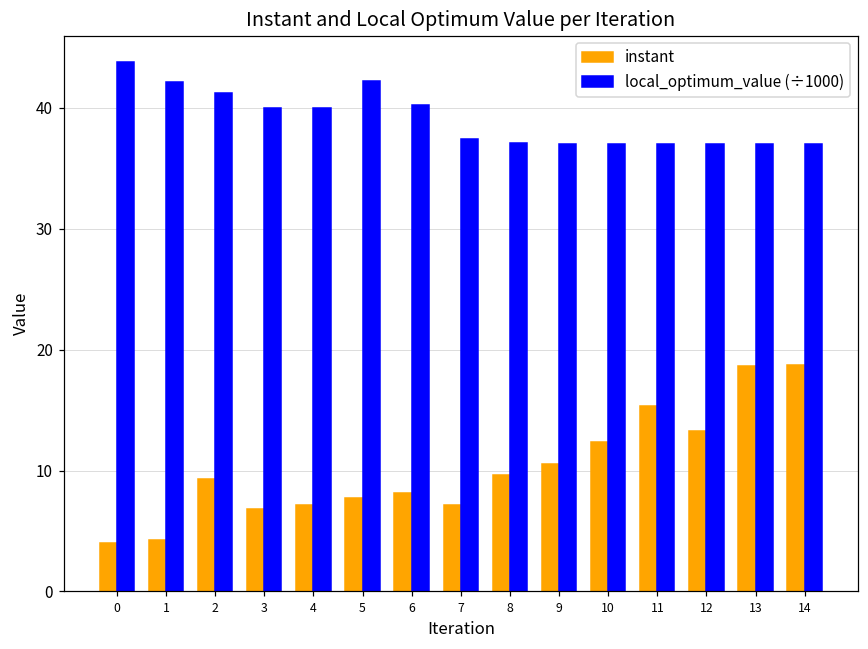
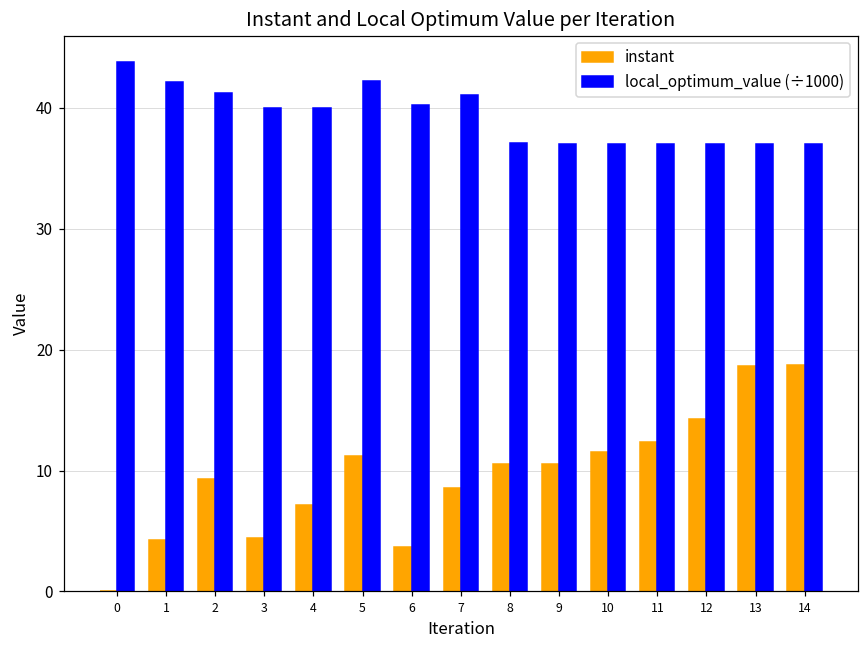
  {
    "instant": {
-     "0": 4,
+     "0": 0,
      "1": 4.3,
      "2": 9.3,
-     "3": 6.8,
+     "3": 4.5,
      "4": 7.2,
-     "5": 7.8,
-     "6": 8.1,
-     "7": 7.1,
-     "8": 9.6,
+     "5": 11.2,
+     "6": 3.7,
+     "7": 8.6,
+     "8": 10.6,
      "9": 10.5,
-     "10": 12.3,
-     "11": 15.4,
-     "12": 13.3,
+     "10": 11.5,
+     "11": 12.4,
+     "12": 14.2,
      "13": 18.6,
      "14": 18.7
    },
    "local_optimum_value (÷1000)": {
      "0": 43.8,
      "1": 42.1,
      "2": 41.2,
      "3": 40.0,
      "4": 40.0,
      "5": 42.2,
      "6": 40.2,
-     "7": 37.4,
+     "7": 41.1,
      "8": 37.1,
      "9": 37.0,
      "10": 37.0,
      "11": 37.0,
      "12": 37.0,
      "13": 37.0,
      "14": 37.0
    }
  }
